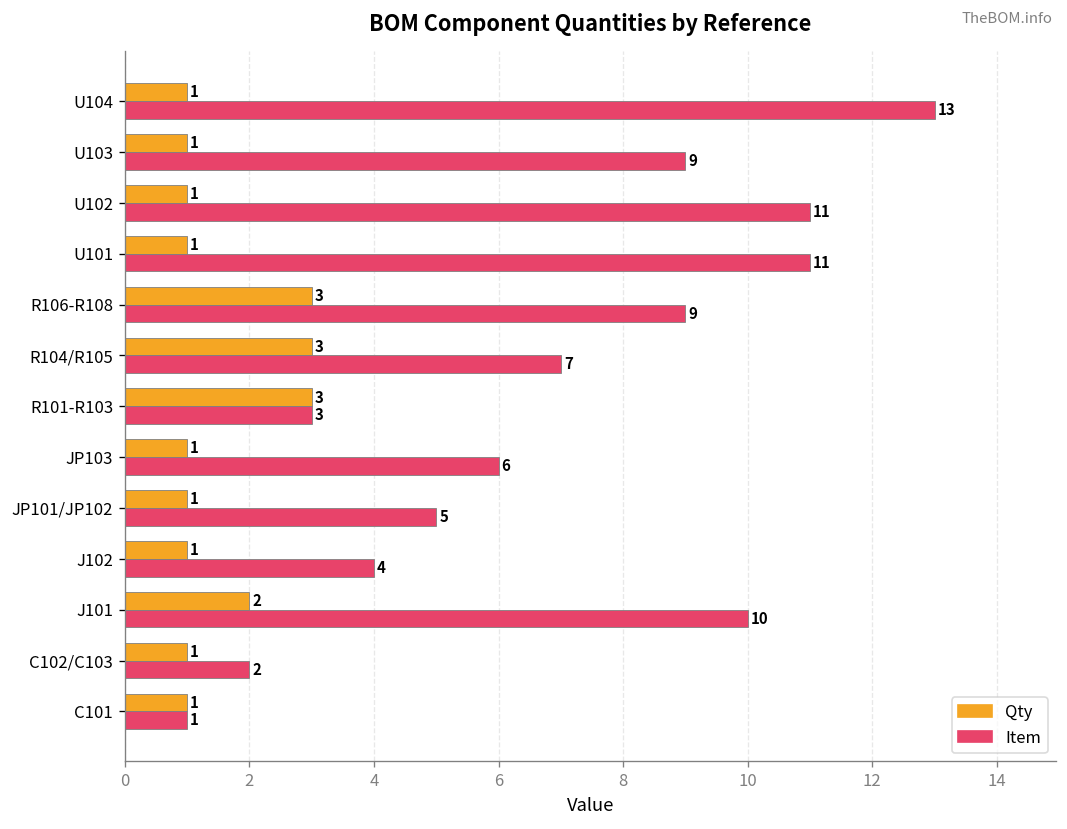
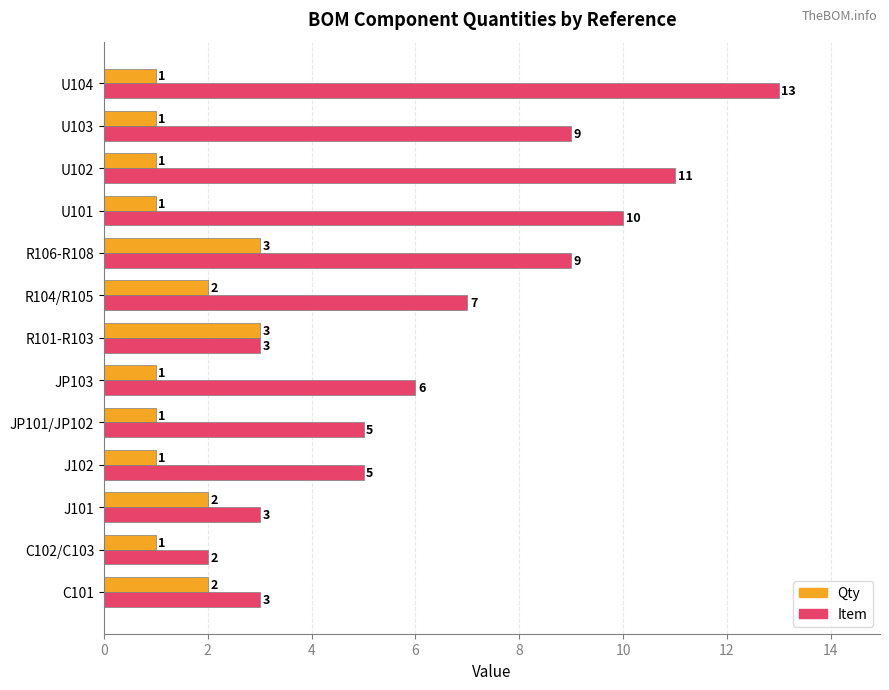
  {
    "Qty": {
      "U104": 1,
      "U103": 1,
      "U102": 1,
      "U101": 1,
      "R106-R108": 3,
-     "R104/R105": 3,
+     "R104/R105": 2,
      "R101-R103": 3,
      "JP103": 1,
      "JP101/JP102": 1,
      "J102": 1,
      "J101": 2,
      "C102/C103": 1,
-     "C101": 1
+     "C101": 2
    },
    "Item": {
      "U104": 13,
      "U103": 9,
      "U102": 11,
-     "U101": 11,
+     "U101": 10,
      "R106-R108": 9,
      "R104/R105": 7,
      "R101-R103": 3,
      "JP103": 6,
      "JP101/JP102": 5,
-     "J102": 4,
-     "J101": 10,
+     "J102": 5,
+     "J101": 3,
      "C102/C103": 2,
-     "C101": 1
+     "C101": 3
    }
  }
